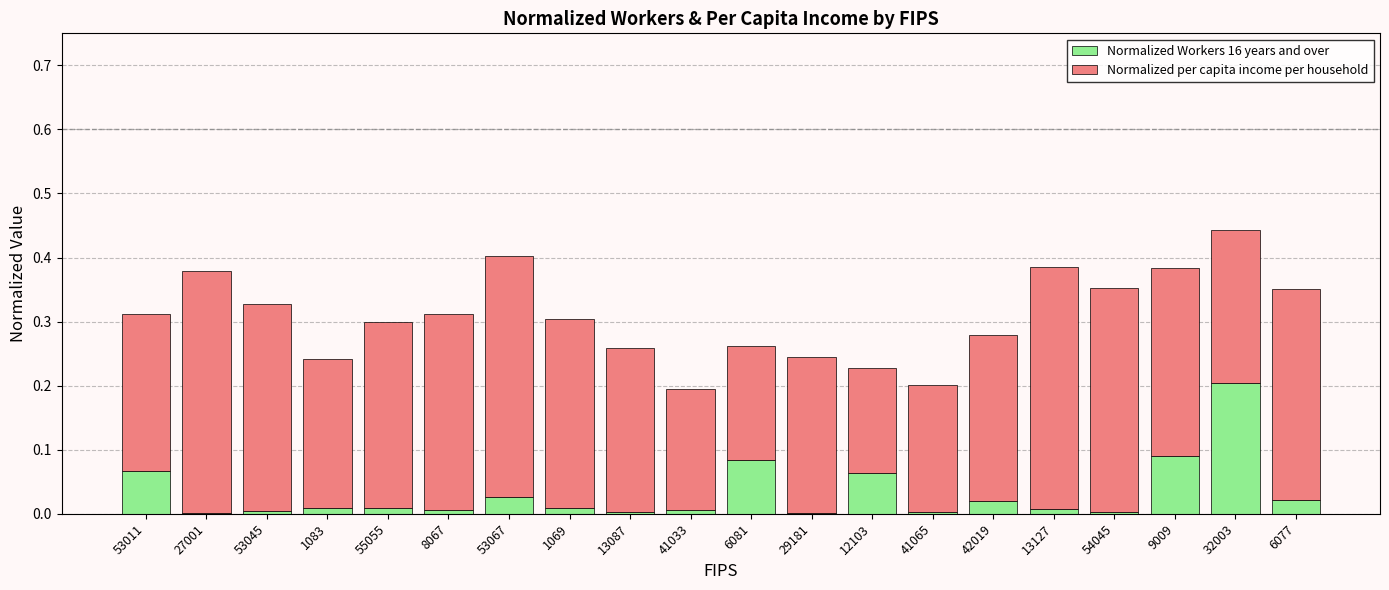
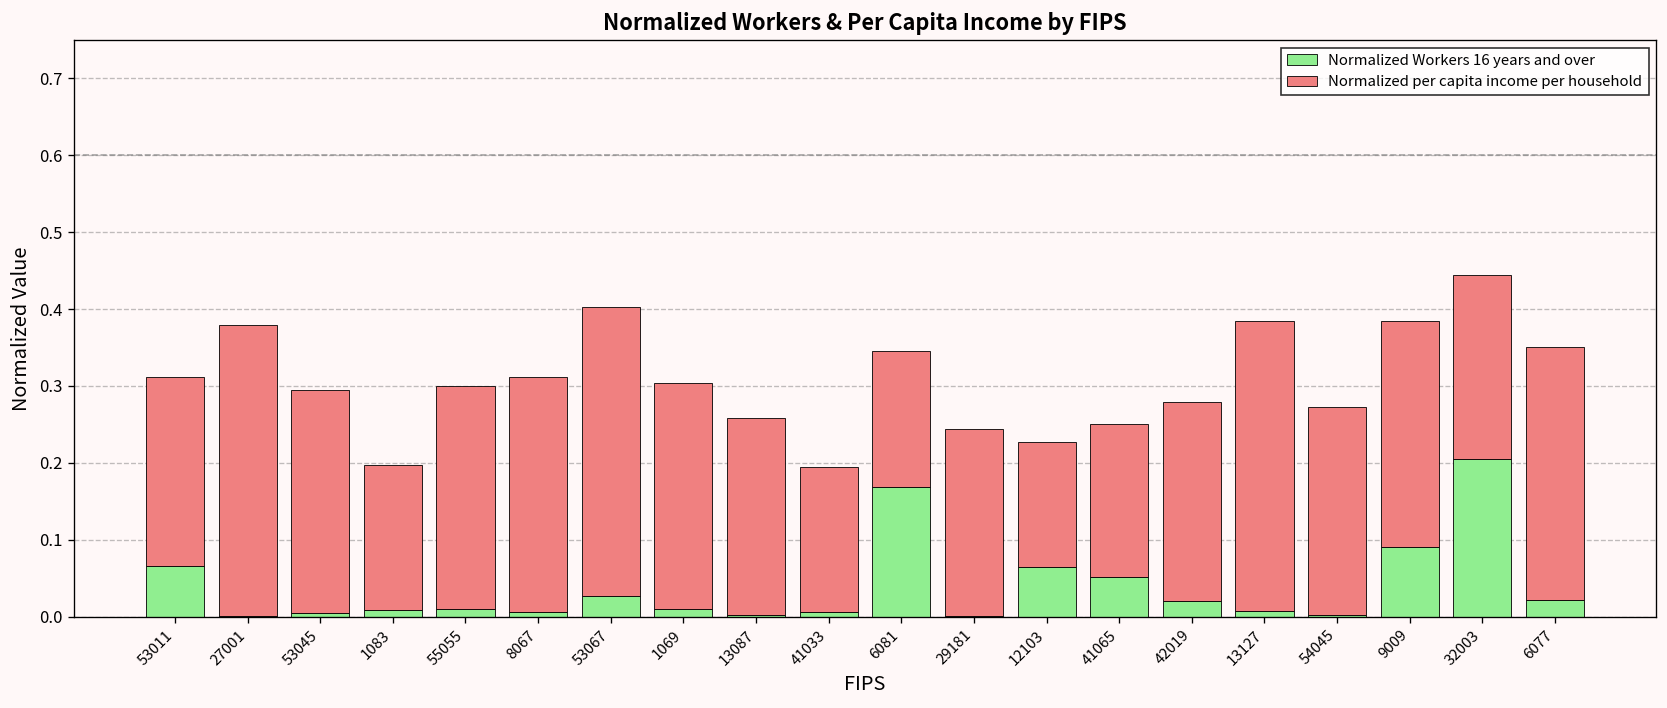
  {
    "Normalized Workers 16 years and over": {
      "53011": 0.07,
      "53045": 0.00,
      "1083": 0.01,
      "55055": 0.01,
      "8067": 0.01,
      "53067": 0.03,
      "1069": 0.01,
      "41033": 0.01,
-     "6081": 0.08,
+     "6081": 0.17,
      "12103": 0.06,
-     "41065": 0.00,
+     "41065": 0.05,
      "42019": 0.02,
      "13127": 0.01,
      "9009": 0.09,
      "32003": 0.20,
      "6077": 0.02
    },
    "Normalized per capita income per household": {
      "53011": 0.25,
      "27001": 0.38,
-     "53045": 0.32,
-     "1083": 0.23,
+     "53045": 0.29,
+     "1083": 0.19,
      "55055": 0.29,
      "8067": 0.31,
      "53067": 0.38,
      "1069": 0.29,
      "13087": 0.26,
      "41033": 0.19,
      "6081": 0.18,
      "29181": 0.24,
      "12103": 0.16,
      "41065": 0.20,
      "42019": 0.26,
      "13127": 0.38,
-     "54045": 0.35,
+     "54045": 0.27,
      "9009": 0.29,
      "32003": 0.24,
      "6077": 0.33
    }
  }
